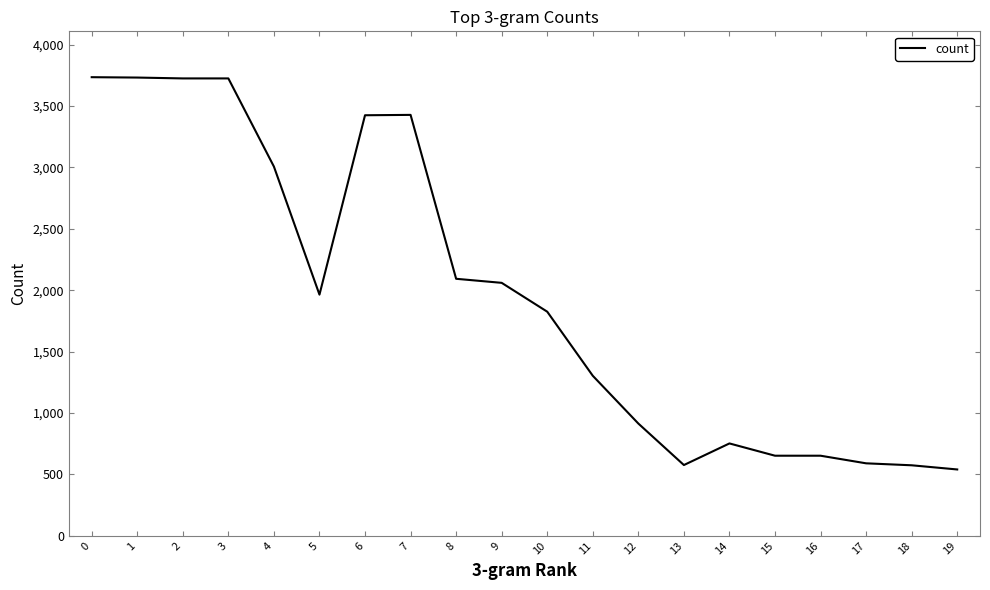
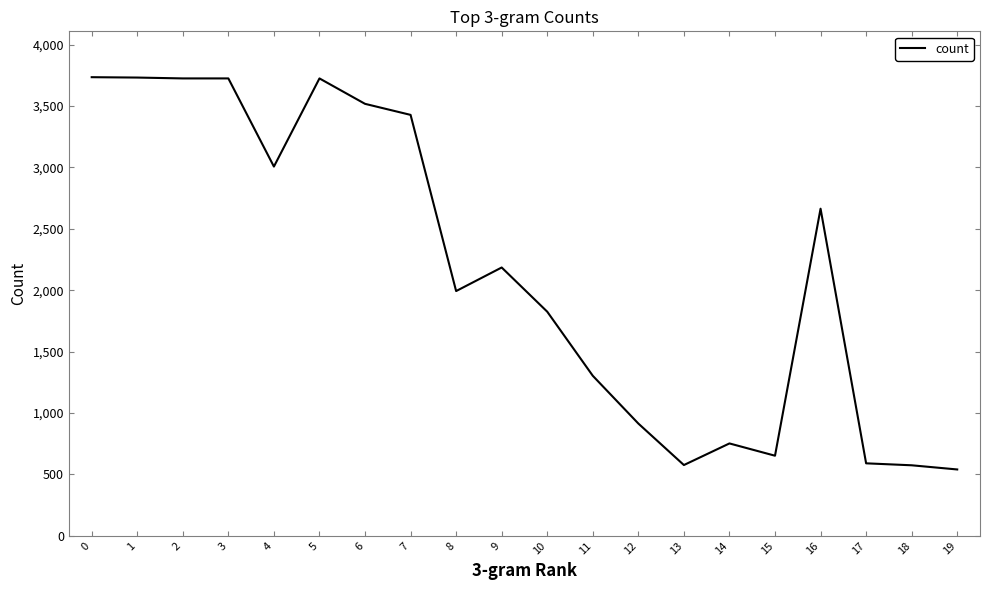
  {
    "0": "3,740",
    "1": "3,730",
    "2": "3,730",
    "3": "3,730",
    "4": "3,010",
-   "5": "1,960",
-   "6": "3,430",
+   "5": "3,730",
+   "6": "3,520",
    "7": "3,430",
-   "8": "2,090",
-   "9": "2,060",
+   "8": "1,990",
+   "9": "2,190",
    "10": "1,830",
    "11": "1,300",
    "12": "910",
    "13": "580",
    "14": "750",
    "15": "650",
-   "16": "650",
+   "16": "2,660",
    "17": "590",
    "18": "570",
    "19": "540"
  }
